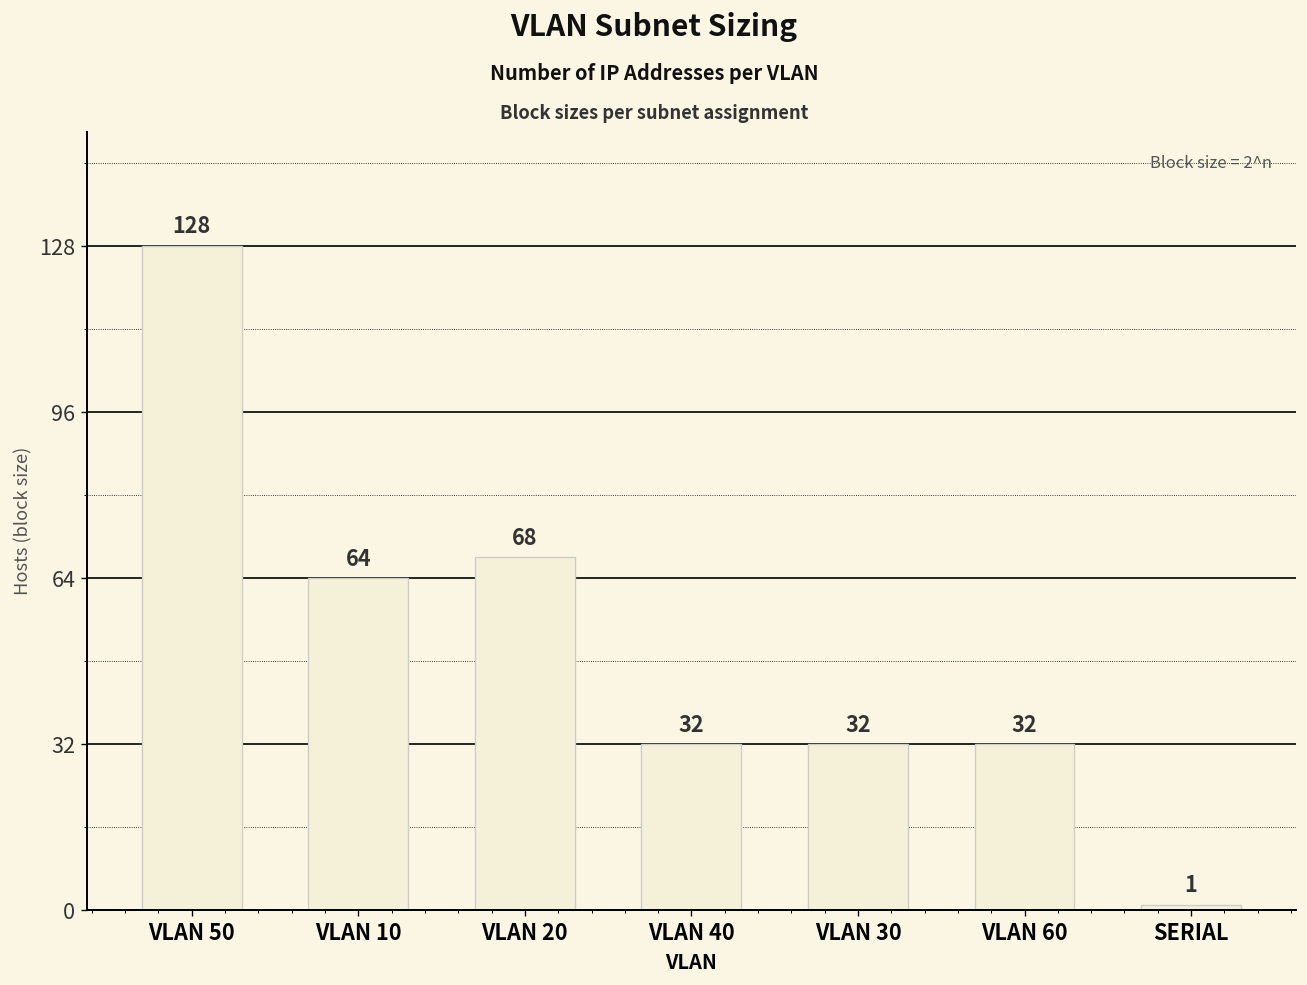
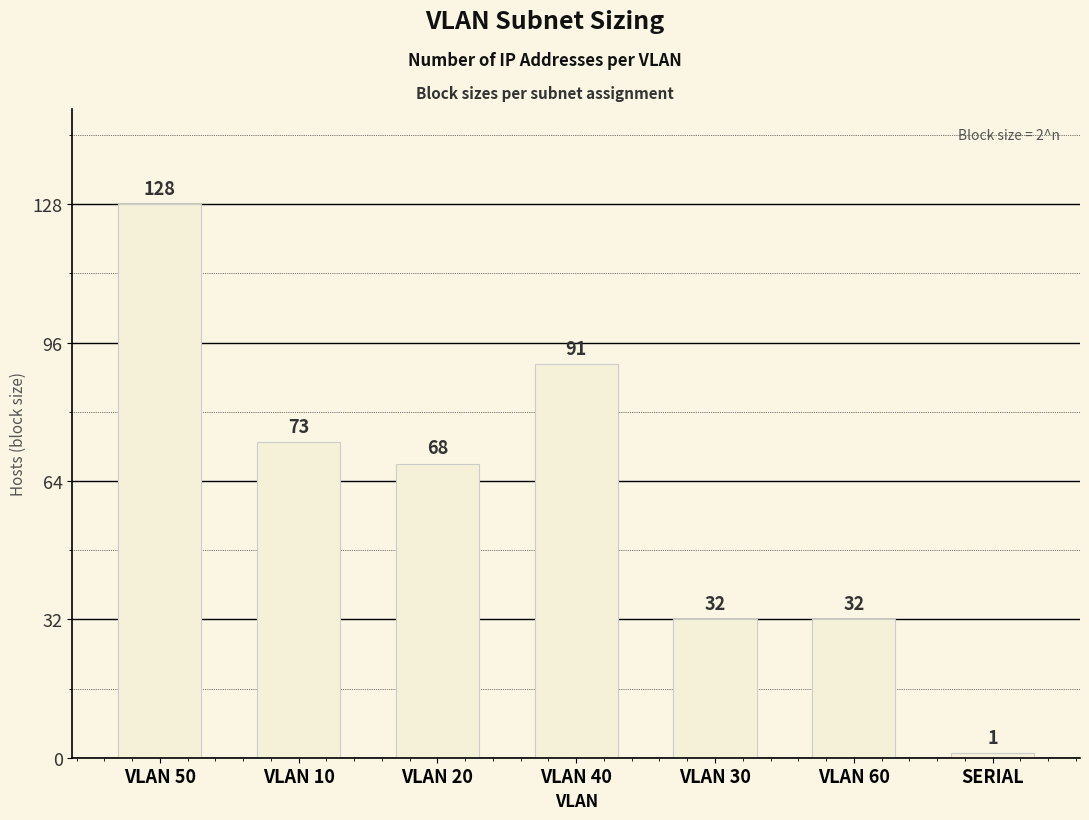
  {
    "VLAN 50": 128,
-   "VLAN 10": 64,
+   "VLAN 10": 73,
    "VLAN 20": 68,
-   "VLAN 40": 32,
+   "VLAN 40": 91,
    "VLAN 30": 32,
    "VLAN 60": 32,
    "SERIAL": 1
  }
